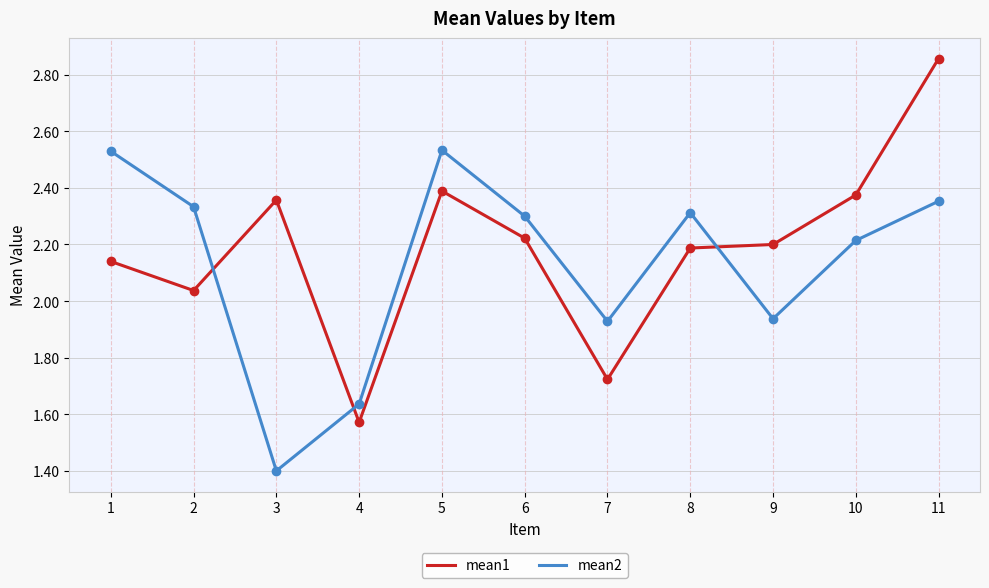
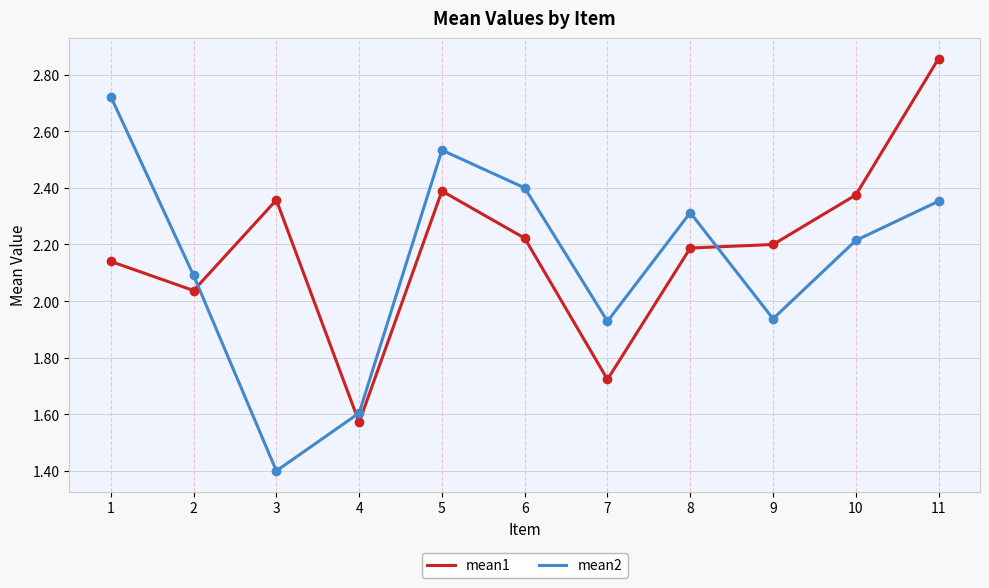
  {
    "mean1": {
      "1": 2.14,
      "2": 2.04,
      "3": 2.36,
      "4": 1.57,
      "5": 2.39,
      "6": 2.22,
      "7": 1.72,
      "8": 2.19,
      "9": 2.20,
      "10": 2.38,
      "11": 2.86
    },
    "mean2": {
-     "1": 2.53,
-     "2": 2.33,
+     "1": 2.72,
+     "2": 2.09,
      "3": 1.40,
-     "4": 1.64,
+     "4": 1.60,
      "5": 2.53,
-     "6": 2.3,
+     "6": 2.4,
      "7": 1.93,
      "8": 2.31,
      "9": 1.94,
      "10": 2.21,
      "11": 2.35
    }
  }
